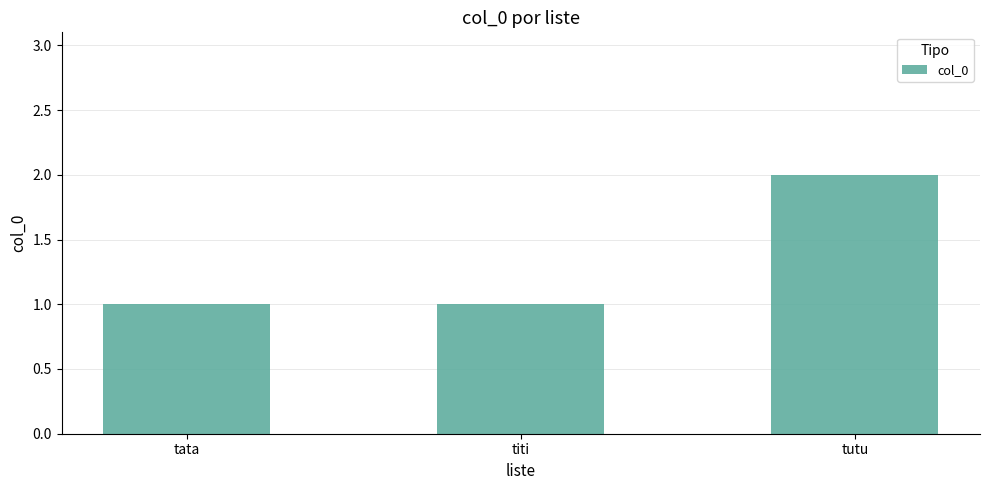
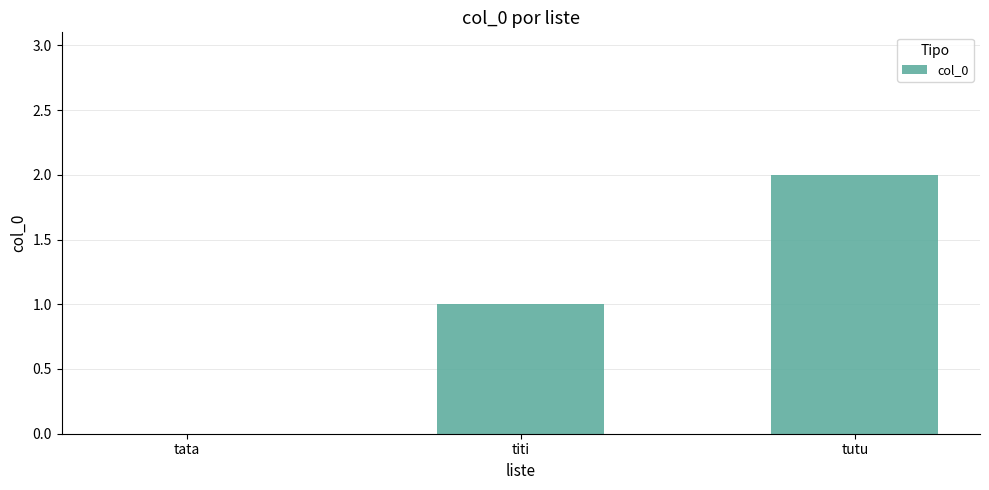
  {
-   "tata": 1,
+   "tata": 0,
    "titi": 1,
    "tutu": 2
  }
